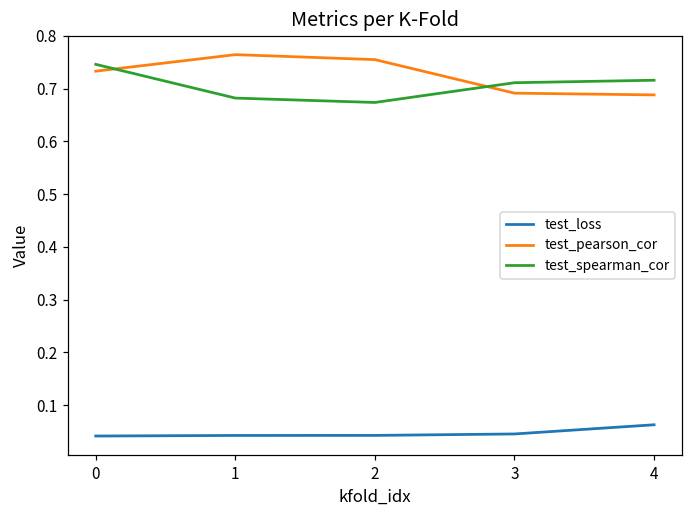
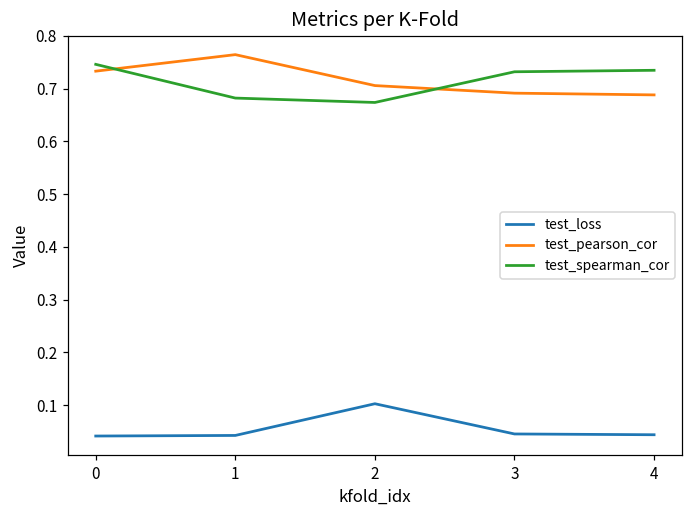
  {
    "test_loss": {
      "0": 0.04,
      "1": 0.04,
-     "2": 0.04,
+     "2": 0.10,
      "3": 0.05,
-     "4": 0.06
+     "4": 0.04
    },
    "test_pearson_cor": {
      "0": 0.73,
      "1": 0.76,
-     "2": 0.76,
+     "2": 0.71,
      "3": 0.69,
      "4": 0.69
    },
    "test_spearman_cor": {
      "0": 0.75,
      "1": 0.68,
      "2": 0.67,
-     "3": 0.71,
-     "4": 0.72
+     "3": 0.73,
+     "4": 0.73
    }
  }
